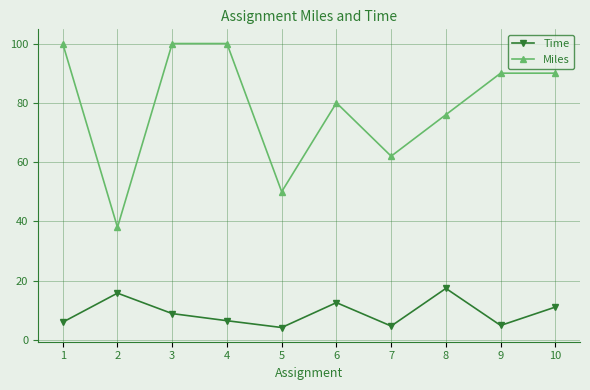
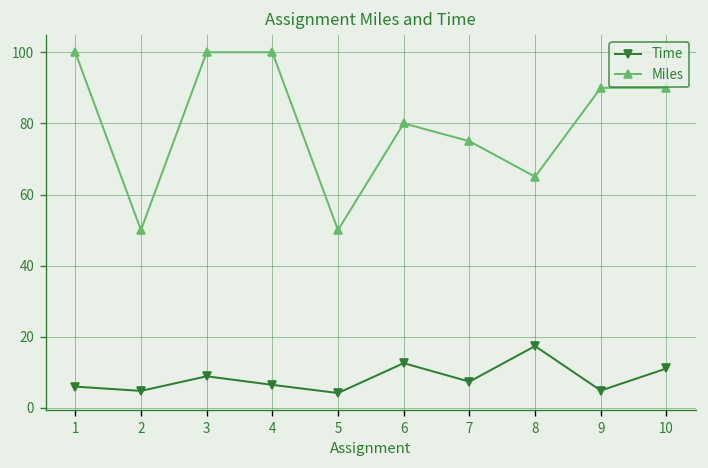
  {
    "Time": {
      "1": 6,
-     "2": 16,
+     "2": 5,
      "3": 9,
      "4": 7,
      "5": 4,
      "6": 13,
-     "7": 5,
+     "7": 7,
      "8": 17,
      "9": 5,
      "10": 11
    },
    "Miles": {
      "1": 100,
-     "2": 38,
+     "2": 50,
      "3": 100,
      "4": 100,
      "5": 50,
      "6": 80,
-     "7": 62,
-     "8": 76,
+     "7": 75,
+     "8": 65,
      "9": 90,
      "10": 90
    }
  }
